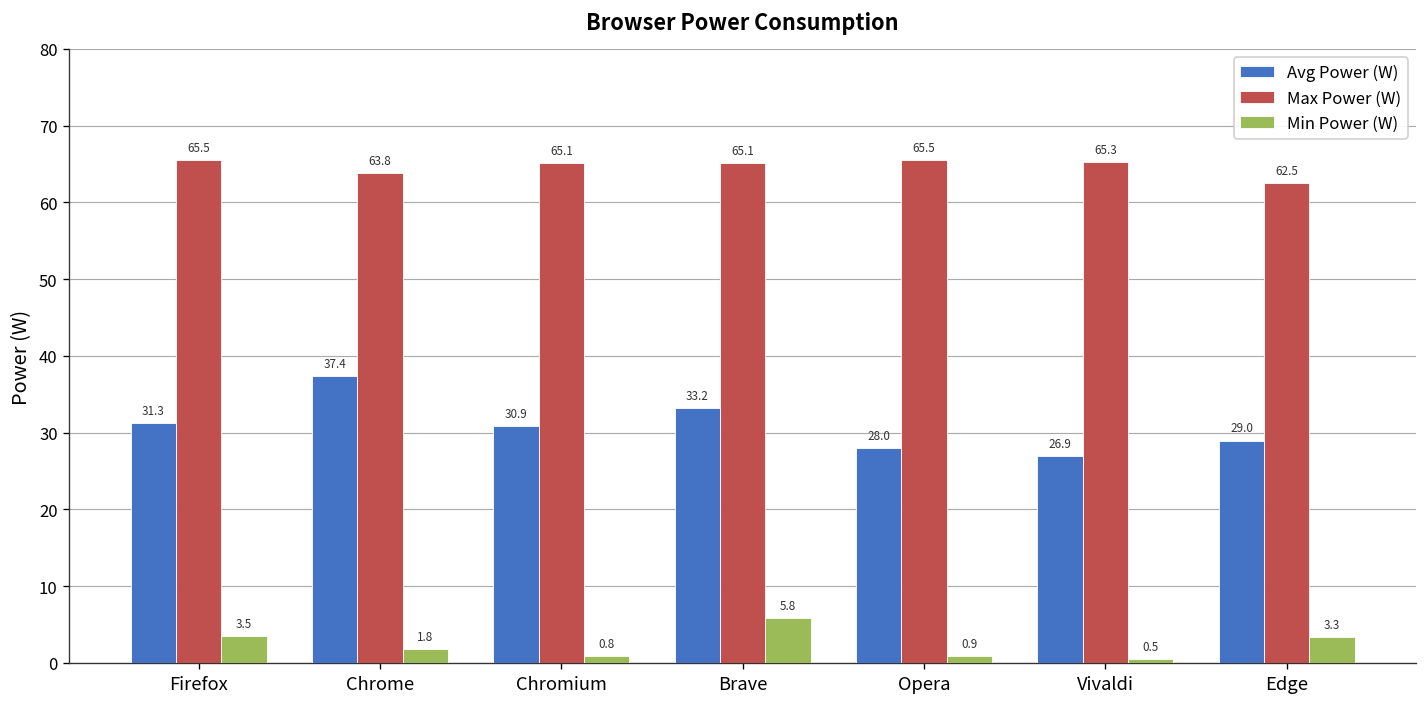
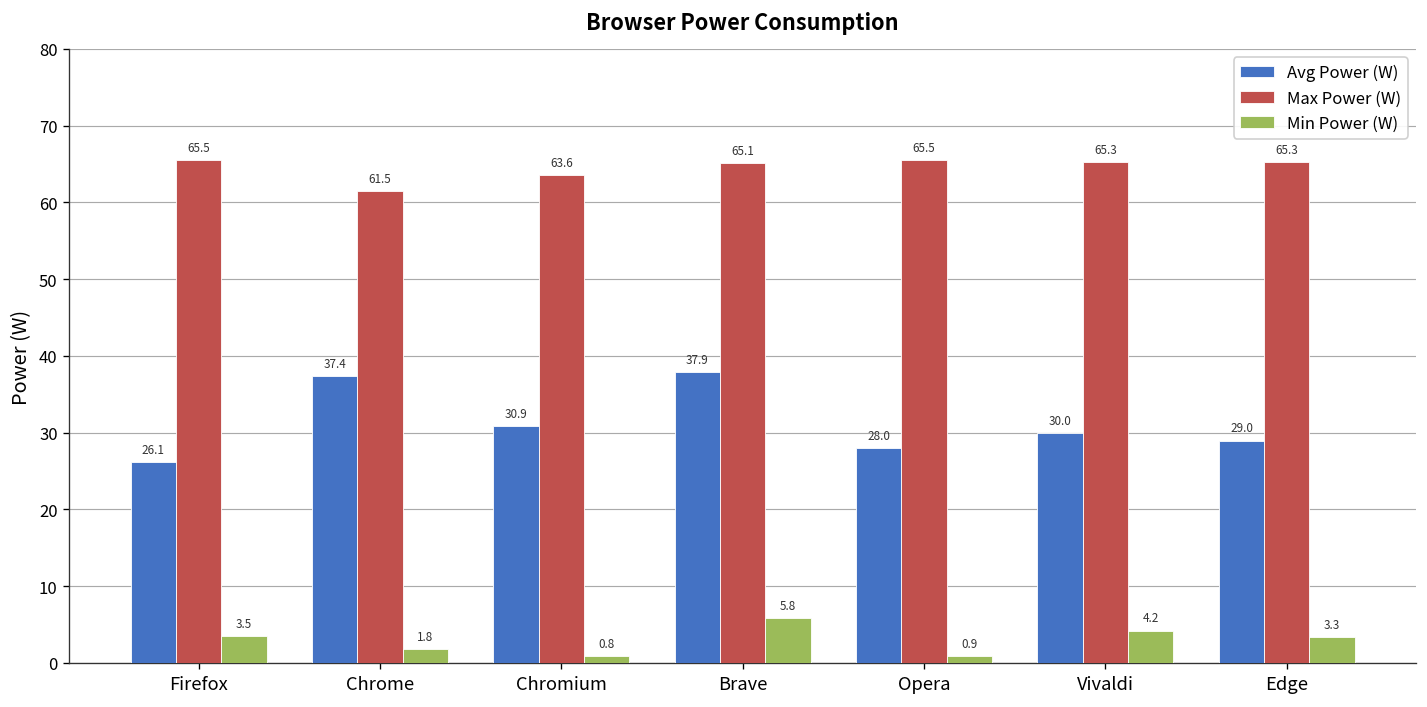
  {
    "Avg Power (W)": {
-     "Firefox": 31.3,
+     "Firefox": 26.1,
      "Chrome": 37.4,
      "Chromium": 30.9,
-     "Brave": 33.2,
+     "Brave": 37.9,
      "Opera": 28.0,
-     "Vivaldi": 26.9,
+     "Vivaldi": 30.0,
      "Edge": 29.0
    },
    "Max Power (W)": {
      "Firefox": 65.5,
-     "Chrome": 63.8,
-     "Chromium": 65.1,
+     "Chrome": 61.5,
+     "Chromium": 63.6,
      "Brave": 65.1,
      "Opera": 65.5,
      "Vivaldi": 65.3,
-     "Edge": 62.5
+     "Edge": 65.3
    },
    "Min Power (W)": {
      "Firefox": 3.5,
      "Chrome": 1.8,
      "Chromium": 0.8,
      "Brave": 5.8,
      "Opera": 0.9,
-     "Vivaldi": 0.5,
+     "Vivaldi": 4.2,
      "Edge": 3.3
    }
  }
